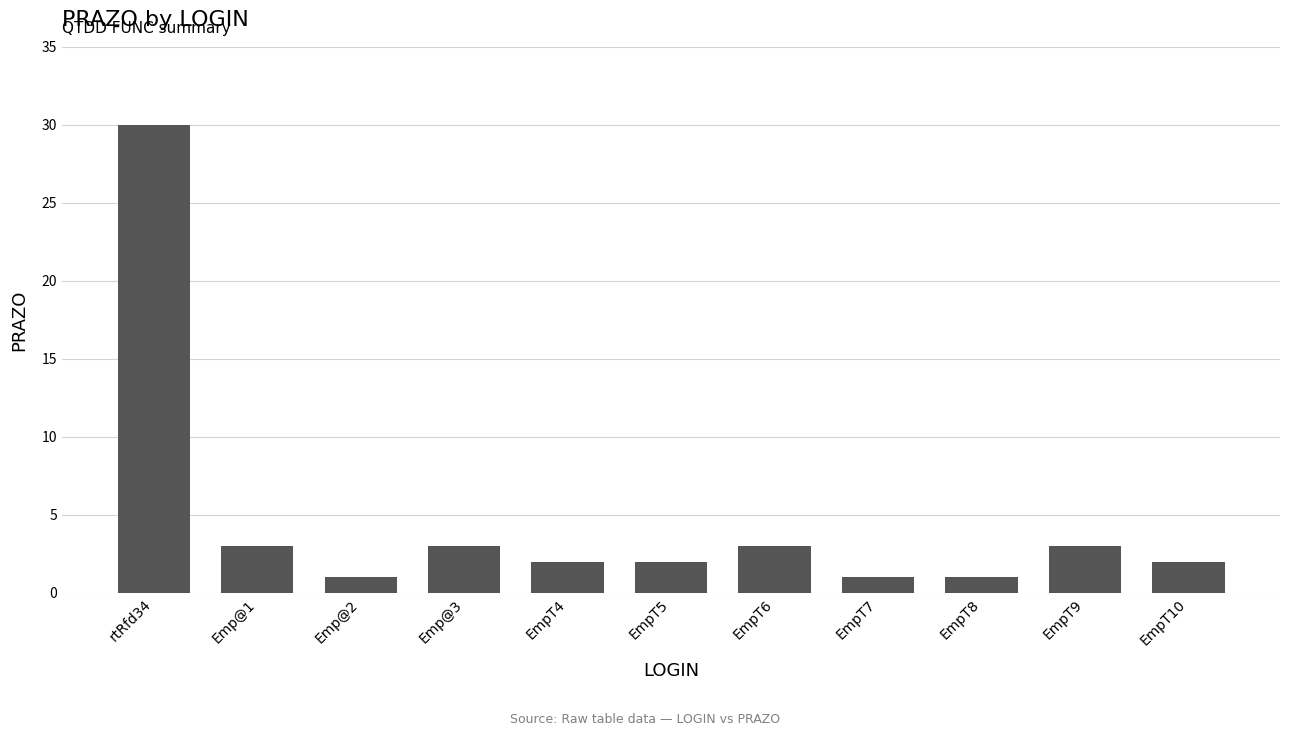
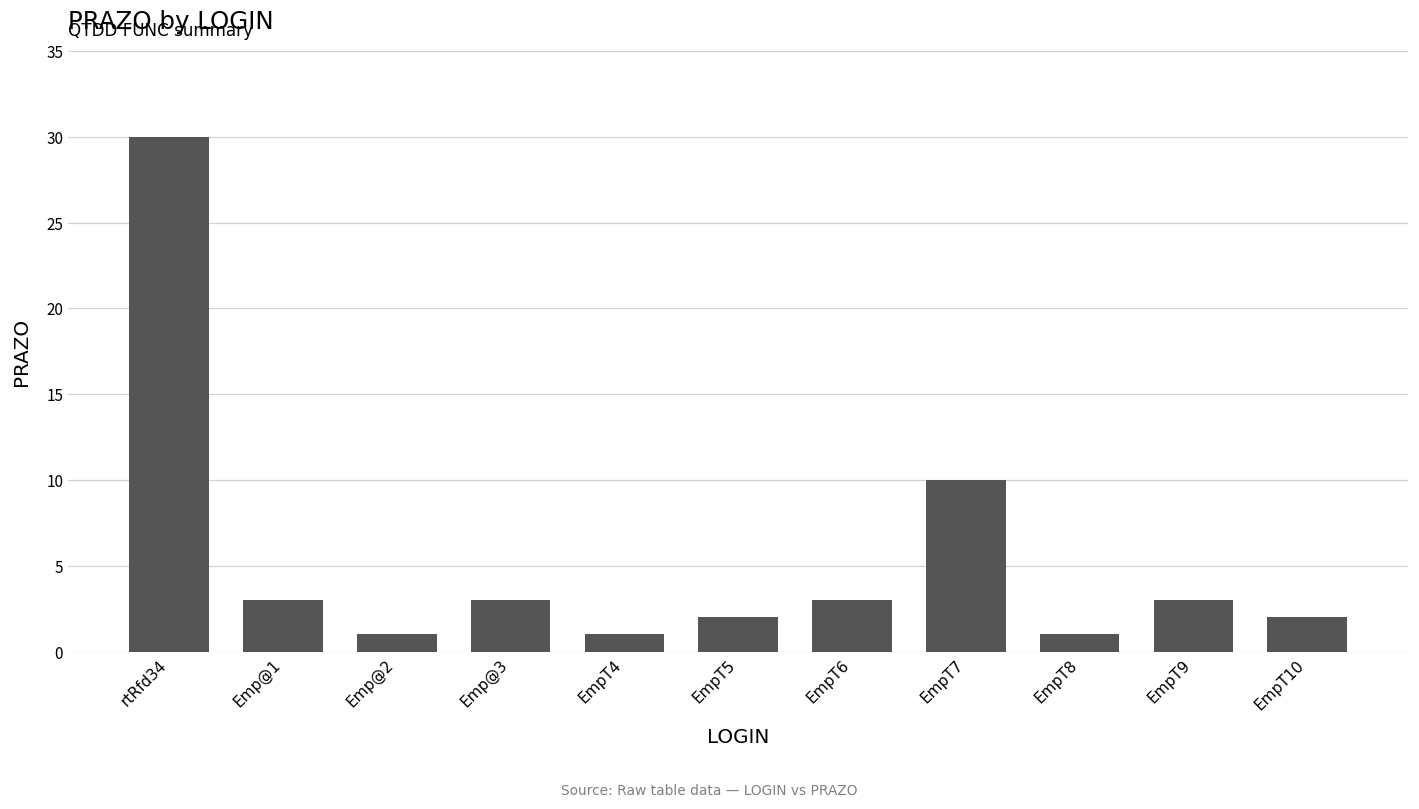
  {
    "rtRfd34": 30,
    "Emp@1": 3,
    "Emp@2": 1,
    "Emp@3": 3,
-   "EmpT4": 2,
+   "EmpT4": 1,
    "EmpT5": 2,
    "EmpT6": 3,
-   "EmpT7": 1,
+   "EmpT7": 10,
    "EmpT8": 1,
    "EmpT9": 3,
    "EmpT10": 2
  }
